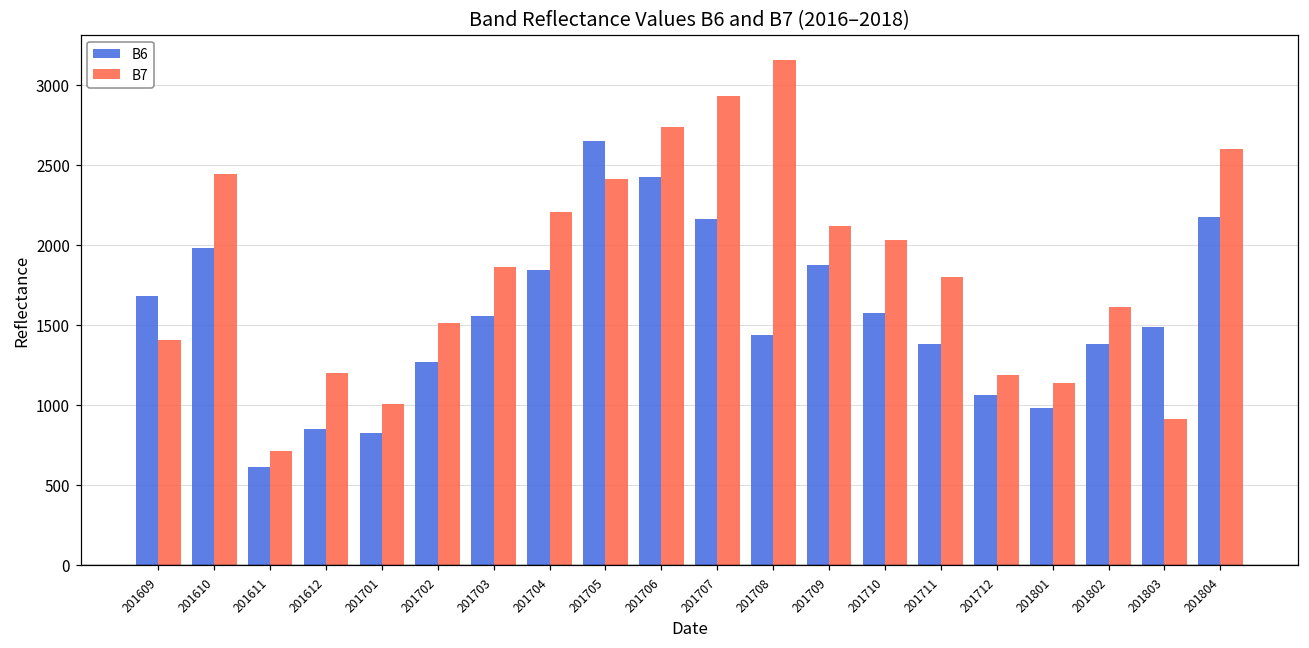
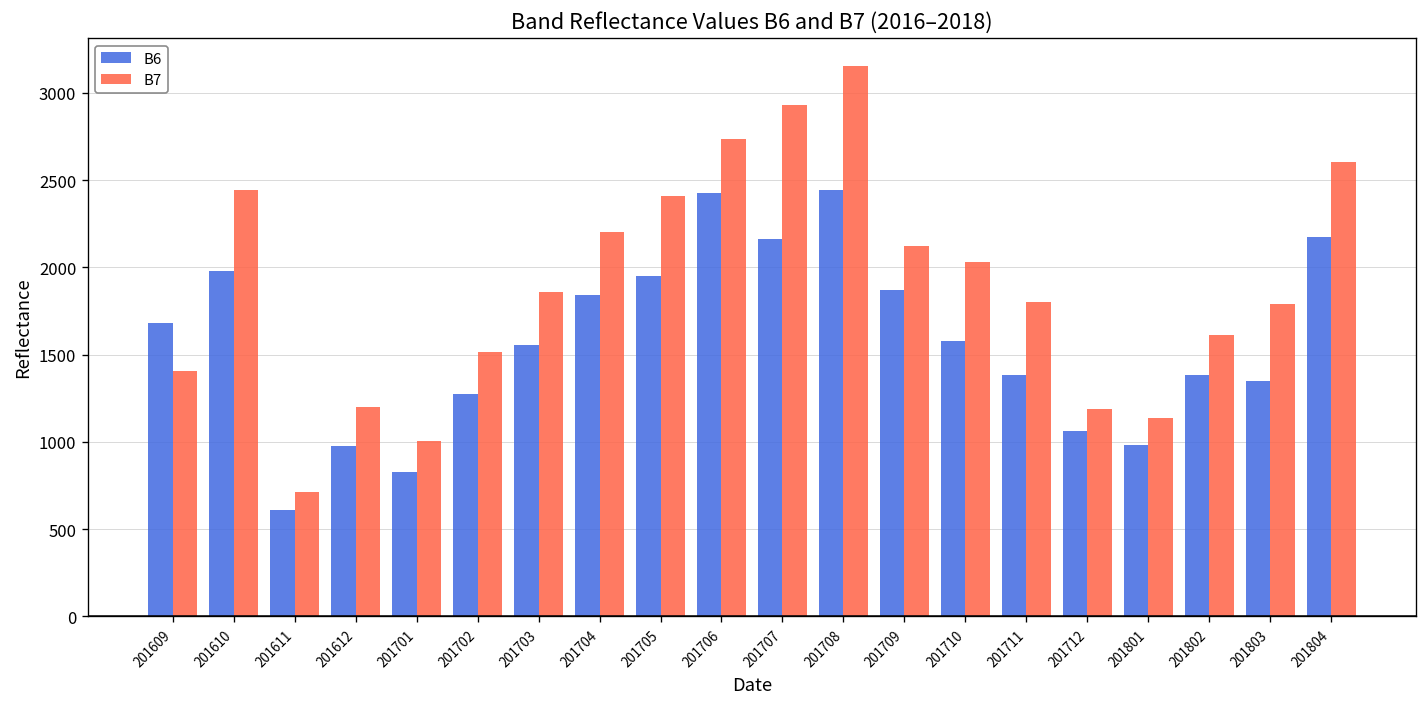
  {
    "B6": {
      "201609": 1680,
      "201610": 1980,
      "201611": 610,
-     "201612": 850,
+     "201612": 970,
      "201701": 820,
      "201702": 1270,
      "201703": 1560,
      "201704": 1840,
-     "201705": 2650,
+     "201705": 1950,
      "201706": 2430,
      "201707": 2170,
-     "201708": 1440,
+     "201708": 2440,
      "201709": 1870,
      "201710": 1580,
      "201711": 1380,
      "201712": 1060,
      "201801": 980,
      "201802": 1380,
-     "201803": 1490,
+     "201803": 1350,
      "201804": 2180
    },
    "B7": {
      "201609": 1400,
      "201610": 2440,
      "201611": 710,
      "201612": 1200,
      "201701": 1000,
      "201702": 1510,
      "201703": 1860,
      "201704": 2210,
      "201705": 2410,
      "201706": 2740,
      "201707": 2930,
      "201708": 3160,
      "201709": 2120,
      "201710": 2030,
      "201711": 1800,
      "201712": 1190,
      "201801": 1140,
      "201802": 1610,
-     "201803": 910,
+     "201803": 1790,
      "201804": 2600
    }
  }
